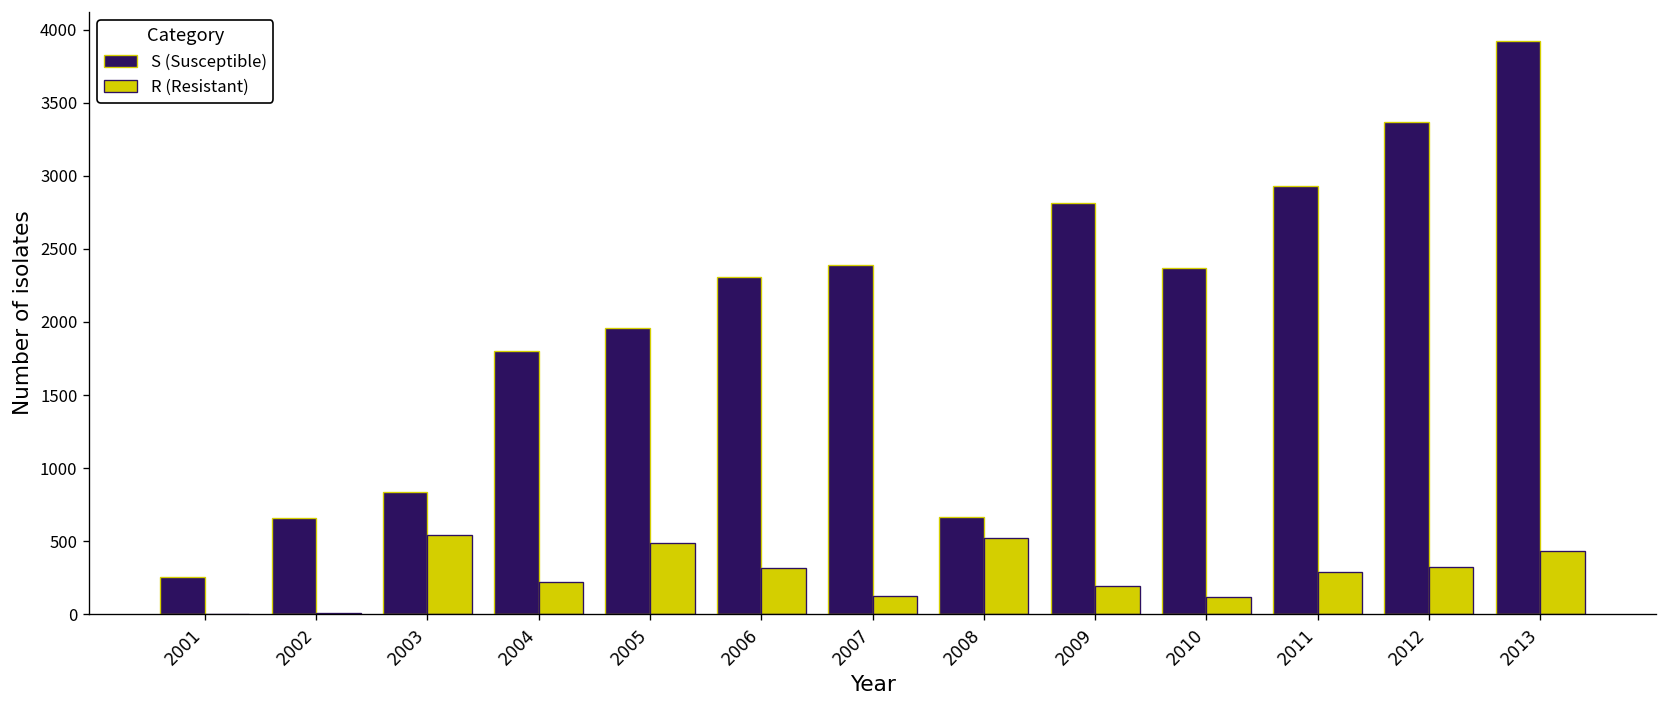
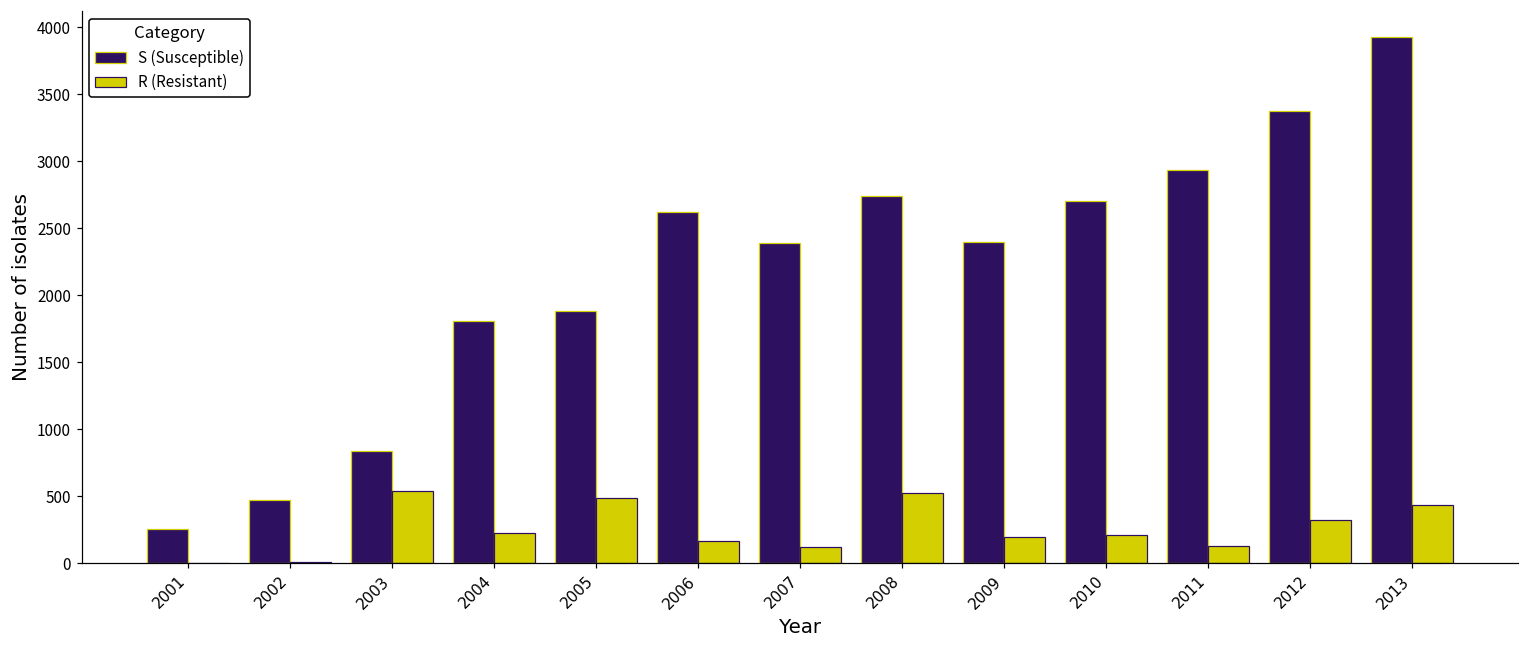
  {
    "S (Susceptible)": {
      "2001": 260,
-     "2002": 660,
+     "2002": 470,
      "2003": 830,
      "2004": 1800,
-     "2005": 1960,
-     "2006": 2310,
+     "2005": 1880,
+     "2006": 2620,
      "2007": 2390,
-     "2008": 670,
-     "2009": 2820,
-     "2010": 2370,
+     "2008": 2740,
+     "2009": 2400,
+     "2010": 2710,
      "2011": 2930,
      "2012": 3370,
      "2013": 3920
    },
    "R (Resistant)": {
      "2001": 0,
      "2003": 540,
      "2004": 220,
      "2005": 490,
-     "2006": 310,
+     "2006": 160,
      "2007": 120,
      "2008": 530,
      "2009": 200,
-     "2010": 120,
-     "2011": 290,
+     "2010": 210,
+     "2011": 120,
      "2012": 320,
      "2013": 430
    }
  }
